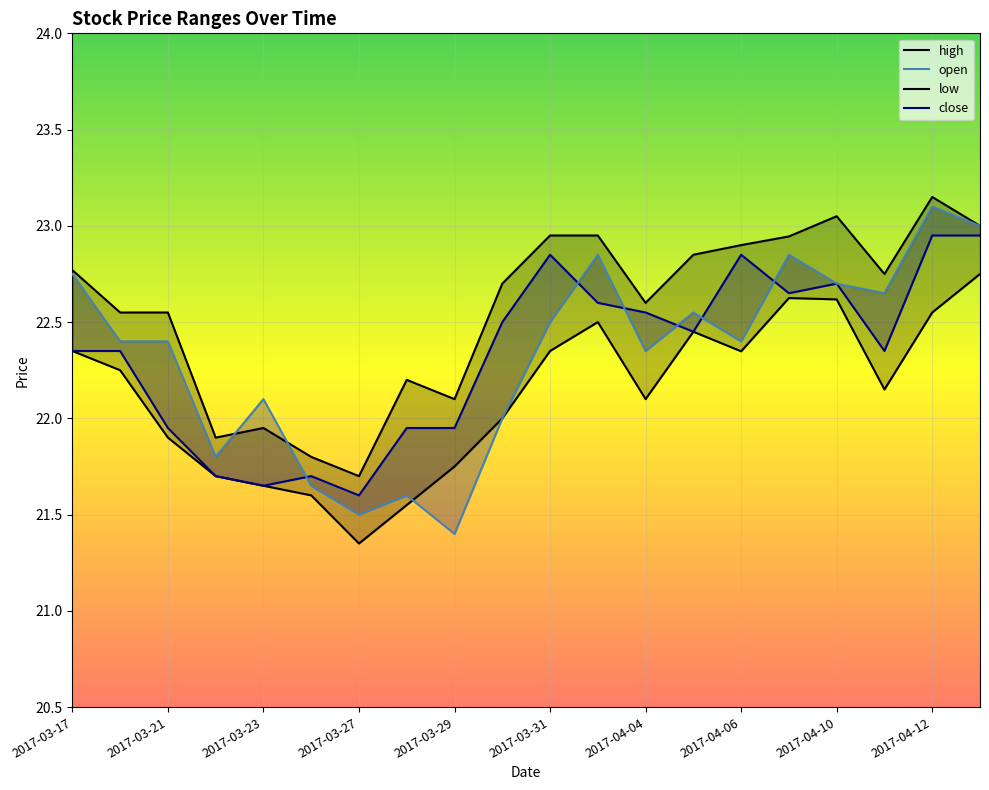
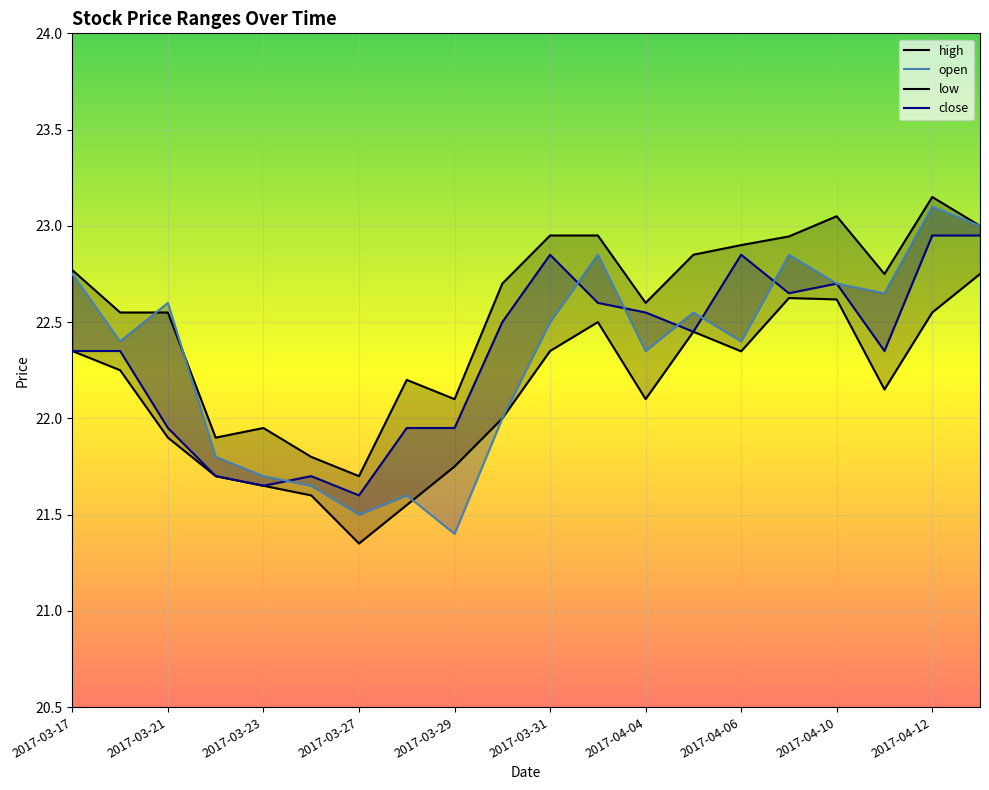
  {
    "open": {
-     "2017-03-21": 22.4,
-     "2017-03-23": 22.1
+     "2017-03-21": 22.6,
+     "2017-03-23": 21.7
    }
  }
